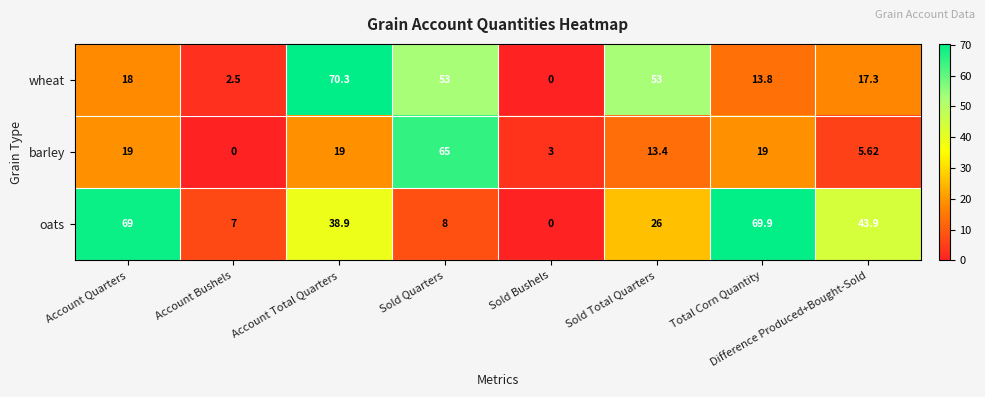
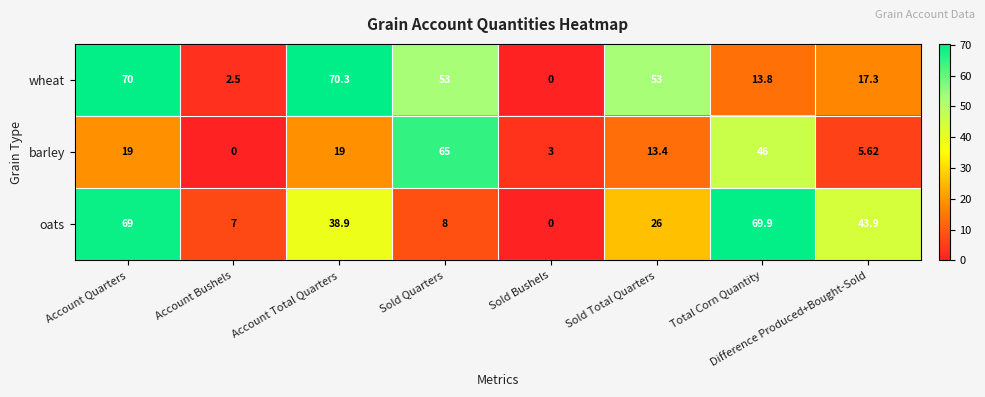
  {
    "wheat": {
-     "Account Quarters": 18,
+     "Account Quarters": 70,
      "Account Bushels": 2.5,
      "Account Total Quarters": 70.3,
      "Sold Quarters": 53,
      "Sold Bushels": 0,
      "Sold Total Quarters": 53,
      "Total Corn Quantity": 13.8,
      "Difference Produced+Bought-Sold": 17.3
    },
    "barley": {
      "Account Quarters": 19,
      "Account Bushels": 0,
      "Account Total Quarters": 19,
      "Sold Quarters": 65,
      "Sold Bushels": 3,
      "Sold Total Quarters": 13.4,
-     "Total Corn Quantity": 19,
+     "Total Corn Quantity": 46,
      "Difference Produced+Bought-Sold": 5.62
    },
    "oats": {
      "Account Quarters": 69,
      "Account Bushels": 7,
      "Account Total Quarters": 38.9,
      "Sold Quarters": 8,
      "Sold Bushels": 0,
      "Sold Total Quarters": 26,
      "Total Corn Quantity": 69.9,
      "Difference Produced+Bought-Sold": 43.9
    }
  }
